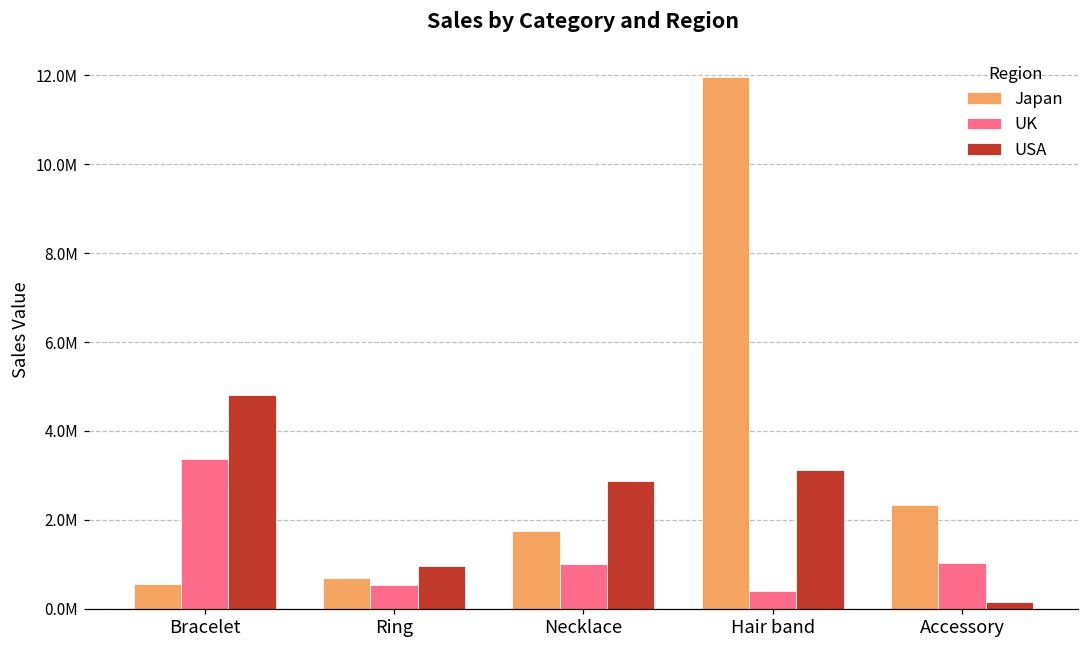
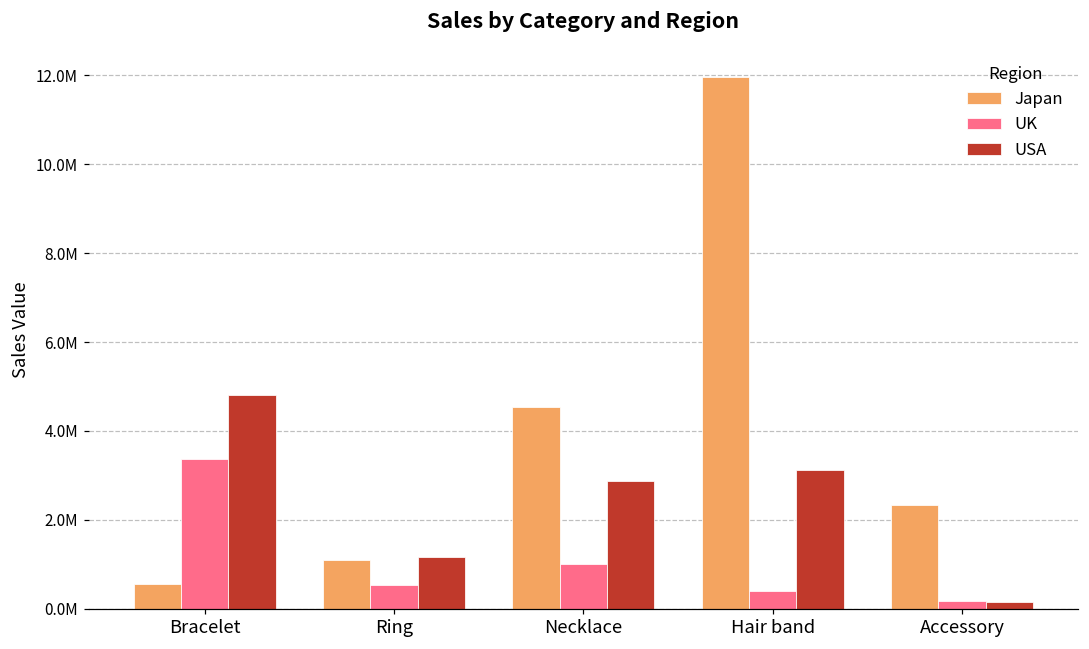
  {
    "Japan": {
      "Bracelet": 600000,
-     "Ring": 700000,
-     "Necklace": 1700000,
+     "Ring": 1100000,
+     "Necklace": 4500000,
      "Hair band": 12000000,
      "Accessory": 2300000
    },
    "UK": {
      "Bracelet": 3400000,
      "Ring": 500000,
      "Necklace": 1000000,
      "Hair band": 400000,
-     "Accessory": 1000000
+     "Accessory": 200000
    },
    "USA": {
      "Bracelet": 4800000,
-     "Ring": 1000000,
+     "Ring": 1200000,
      "Necklace": 2900000,
      "Hair band": 3100000,
      "Accessory": 200000
    }
  }
